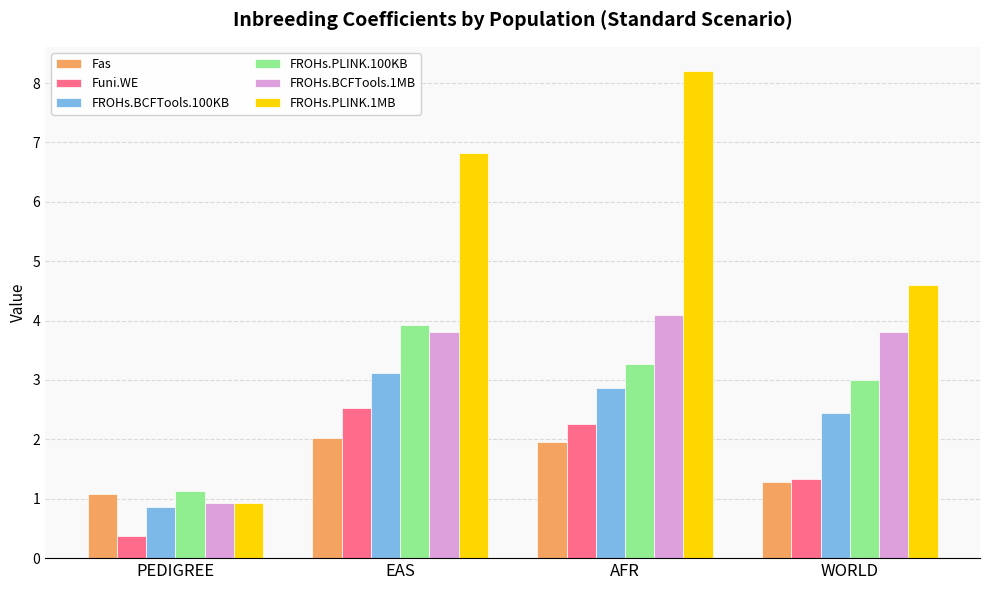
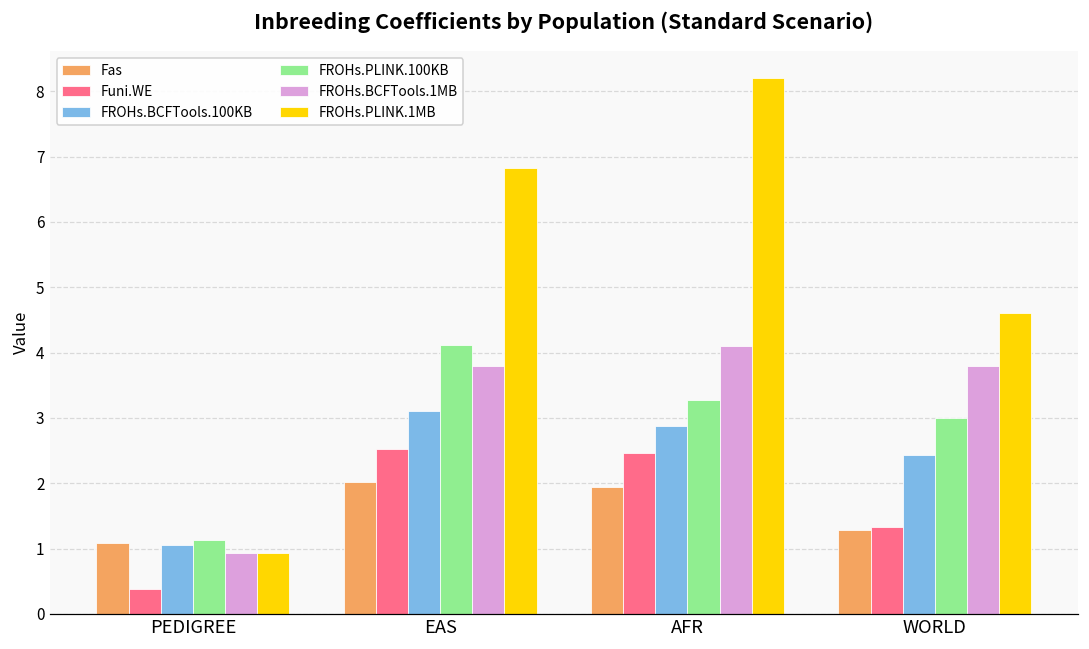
  {
    "Fas": {
      "PEDIGREE": 1.1,
      "EAS": 2.0,
      "AFR": 2.0,
      "WORLD": 1.3
    },
    "Funi.WE": {
      "PEDIGREE": 0.4,
      "EAS": 2.5,
-     "AFR": 2.3,
+     "AFR": 2.5,
      "WORLD": 1.3
    },
    "FROHs.BCFTools.100KB": {
-     "PEDIGREE": 0.9,
+     "PEDIGREE": 1.1,
      "EAS": 3.1,
      "AFR": 2.9,
      "WORLD": 2.4
    },
    "FROHs.PLINK.100KB": {
      "PEDIGREE": 1.1,
-     "EAS": 3.9,
+     "EAS": 4.1,
      "AFR": 3.3,
      "WORLD": 3.0
    },
    "FROHs.BCFTools.1MB": {
      "PEDIGREE": 0.9,
      "EAS": 3.8,
      "AFR": 4.1,
      "WORLD": 3.8
    },
    "FROHs.PLINK.1MB": {
      "PEDIGREE": 0.9,
      "EAS": 6.8,
      "AFR": 8.2,
      "WORLD": 4.6
    }
  }
